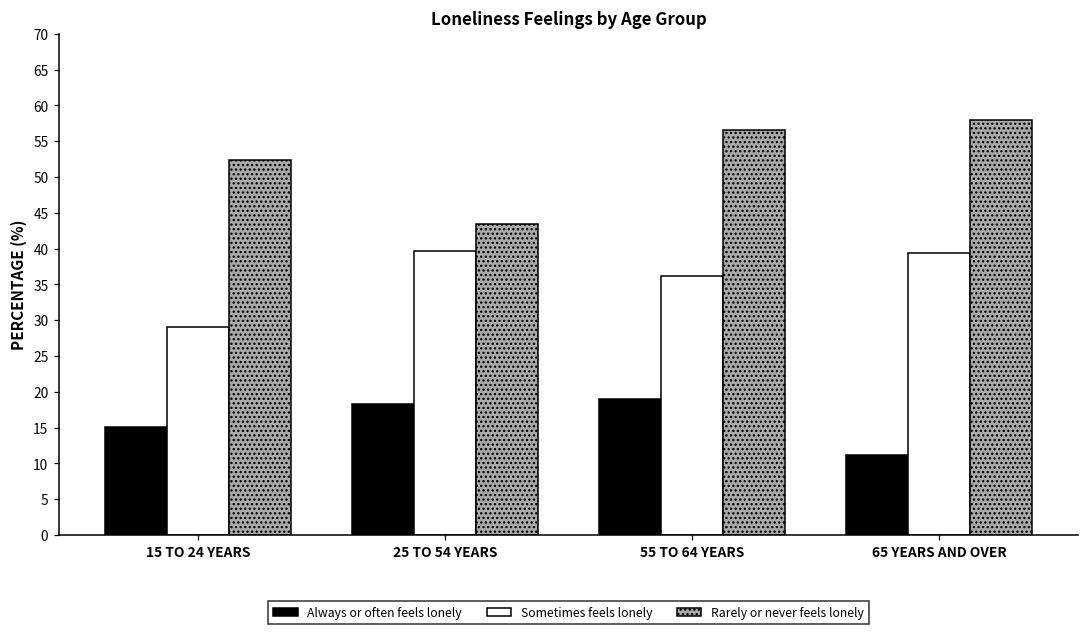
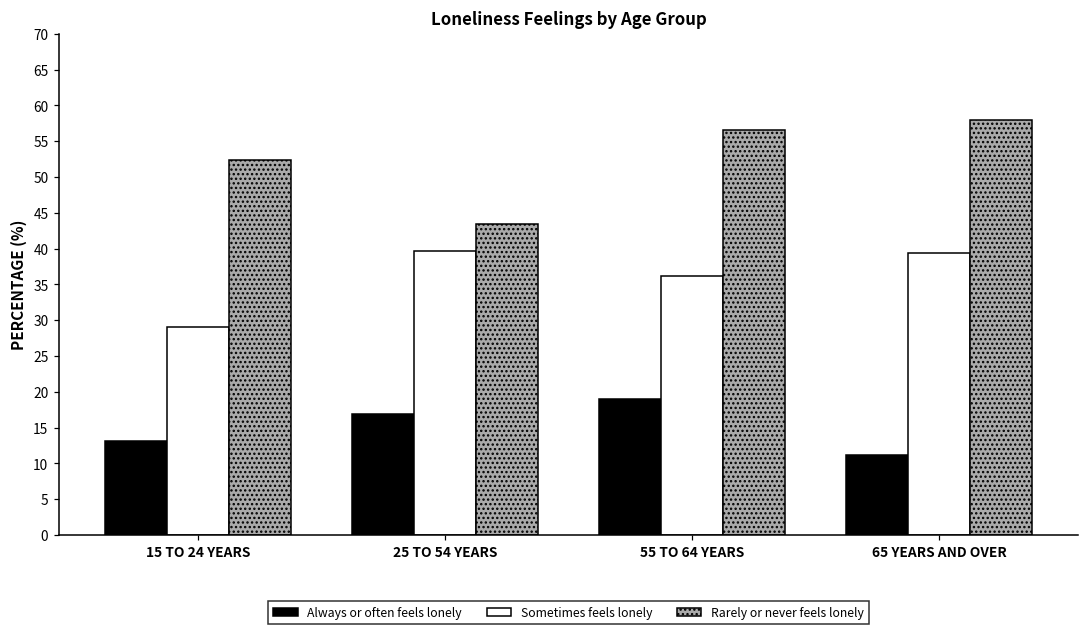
  {
    "Always or often feels lonely": {
-     "15 TO 24 YEARS": 15,
-     "25 TO 54 YEARS": 18,
+     "15 TO 24 YEARS": 13,
+     "25 TO 54 YEARS": 17,
      "55 TO 64 YEARS": 19,
      "65 YEARS AND OVER": 11
    },
    "Sometimes feels lonely": {
      "15 TO 24 YEARS": 29,
      "25 TO 54 YEARS": 40,
      "55 TO 64 YEARS": 36,
      "65 YEARS AND OVER": 39
    },
    "Rarely or never feels lonely": {
      "15 TO 24 YEARS": 52,
      "25 TO 54 YEARS": 43,
      "55 TO 64 YEARS": 57,
      "65 YEARS AND OVER": 58
    }
  }
